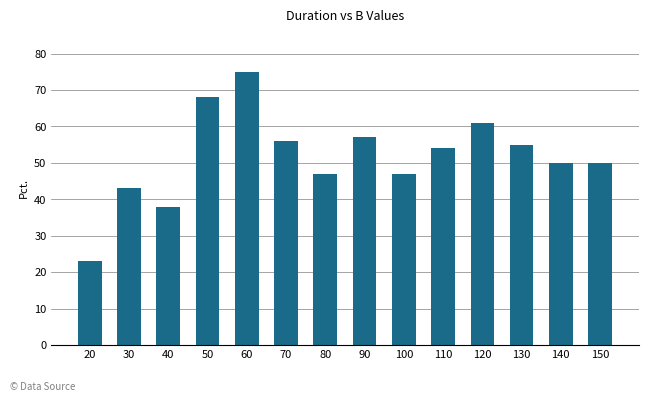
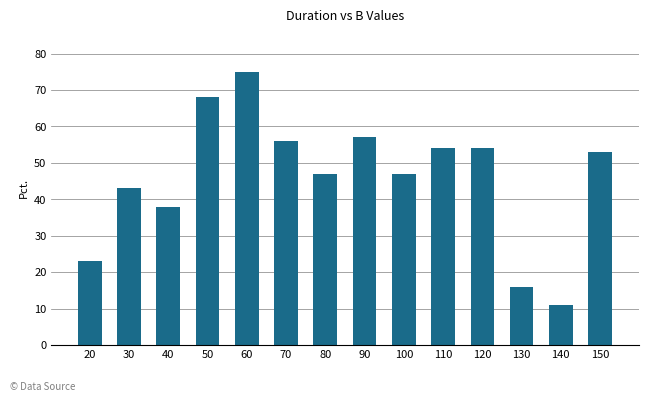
  {
    "20": 23,
    "30": 43,
    "40": 38,
    "50": 68,
    "60": 75,
    "70": 56,
    "80": 47,
    "90": 57,
    "100": 47,
    "110": 54,
-   "120": 61,
-   "130": 55,
-   "140": 50,
-   "150": 50
+   "120": 54,
+   "130": 16,
+   "140": 11,
+   "150": 53
  }
